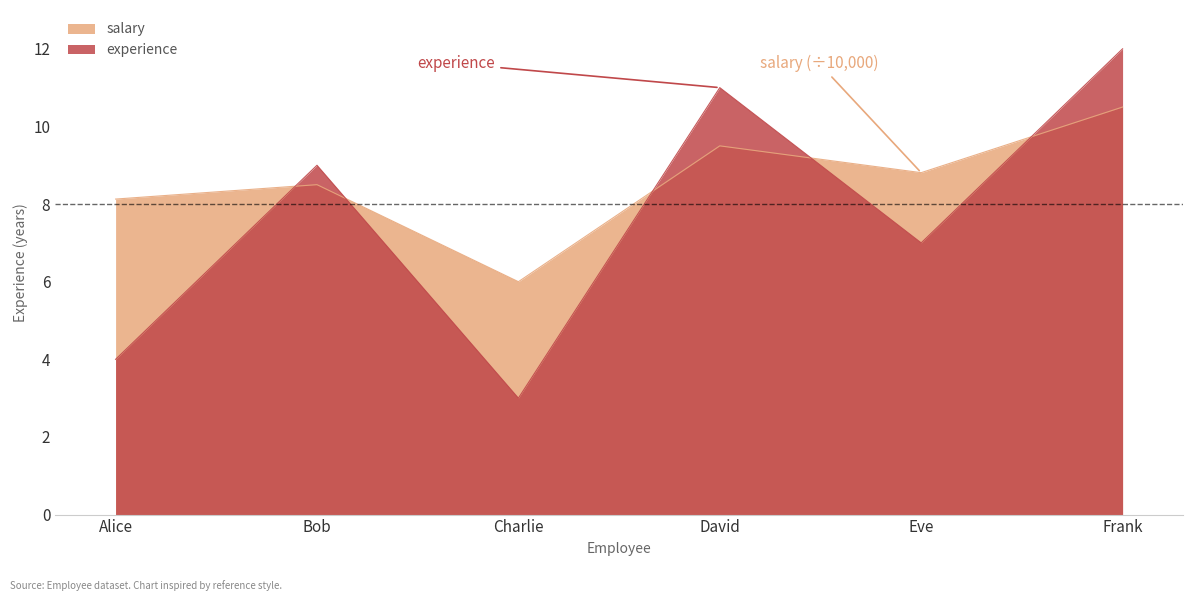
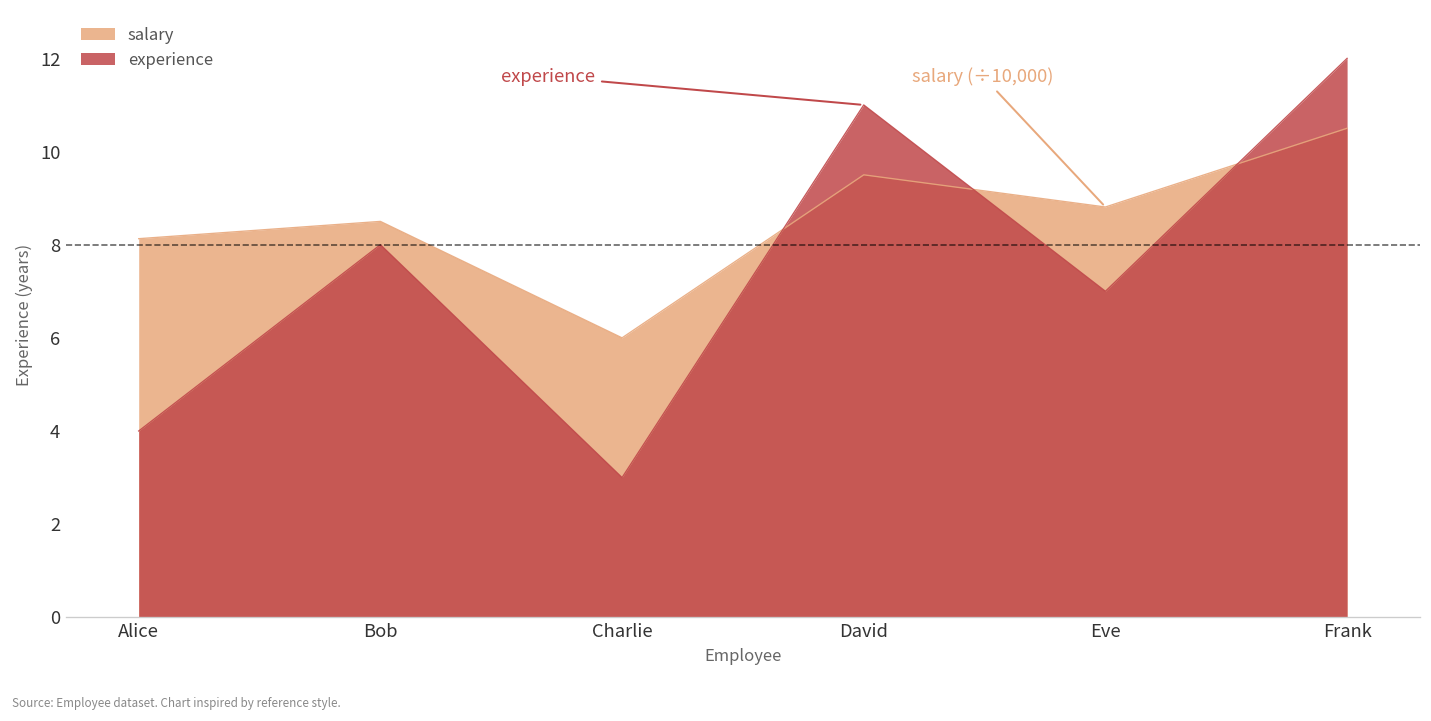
  {
    "salary": {
      "Alice": 8.1,
      "Bob": 8.5,
      "Charlie": 6,
      "David": 9.5,
      "Frank": 10.5
    },
    "experience": {
      "Alice": 4,
-     "Bob": 9,
+     "Bob": 8,
      "Charlie": 3,
      "David": 11,
      "Eve": 7,
      "Frank": 12
    }
  }
